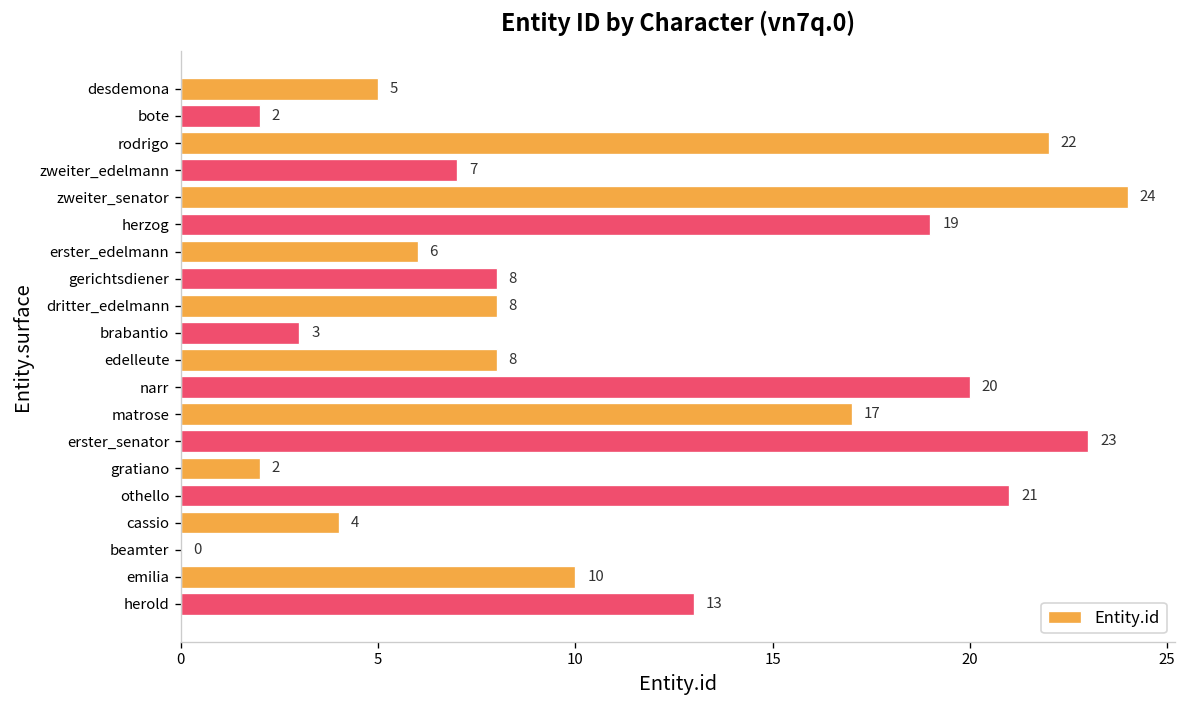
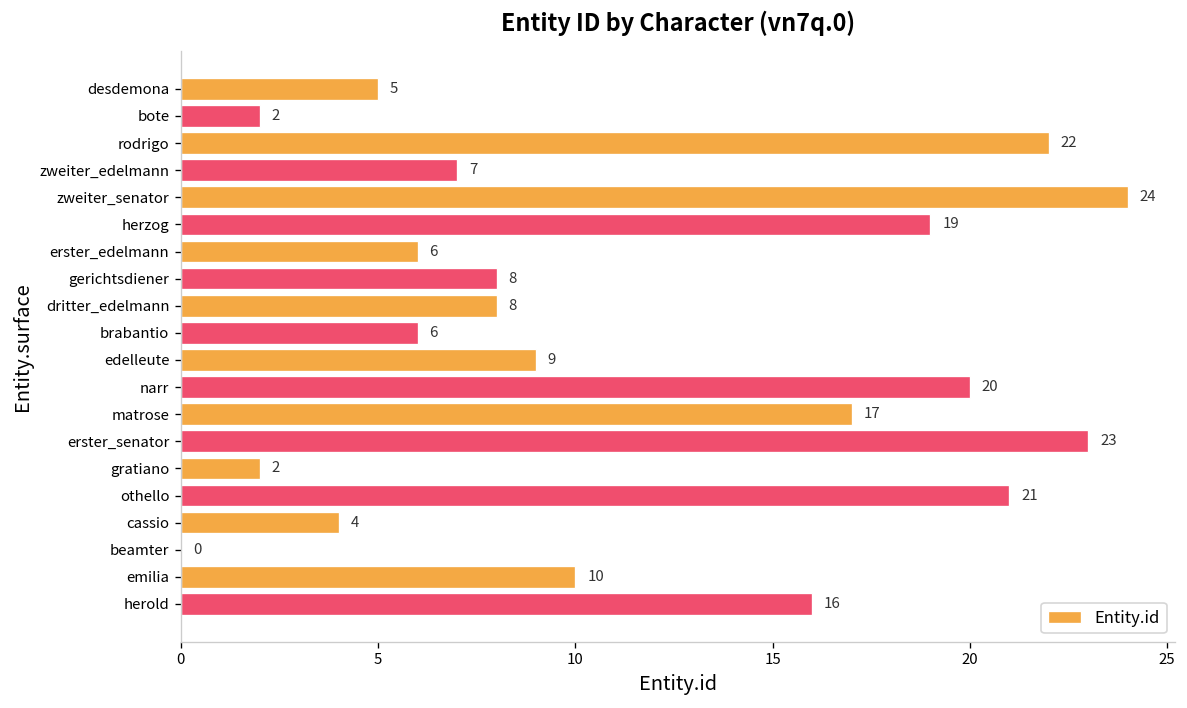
  {
    "desdemona": 5,
    "bote": 2,
    "rodrigo": 22,
    "zweiter_edelmann": 7,
    "zweiter_senator": 24,
    "herzog": 19,
    "erster_edelmann": 6,
    "gerichtsdiener": 8,
    "dritter_edelmann": 8,
-   "brabantio": 3,
-   "edelleute": 8,
+   "brabantio": 6,
+   "edelleute": 9,
    "narr": 20,
    "matrose": 17,
    "erster_senator": 23,
    "gratiano": 2,
    "othello": 21,
    "cassio": 4,
    "beamter": 0,
    "emilia": 10,
-   "herold": 13
+   "herold": 16
  }
